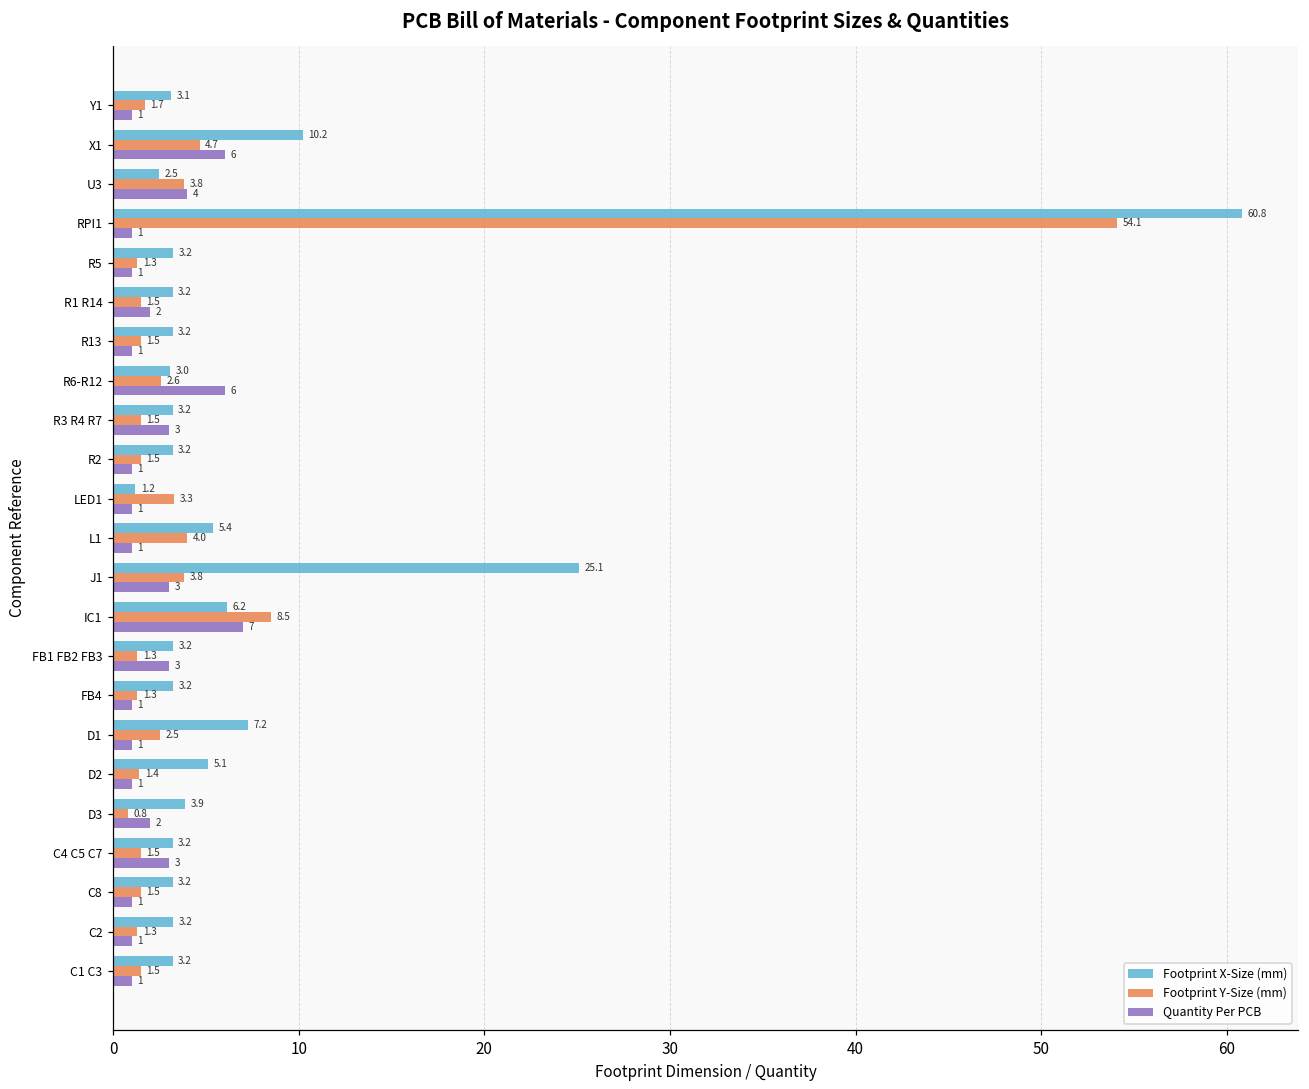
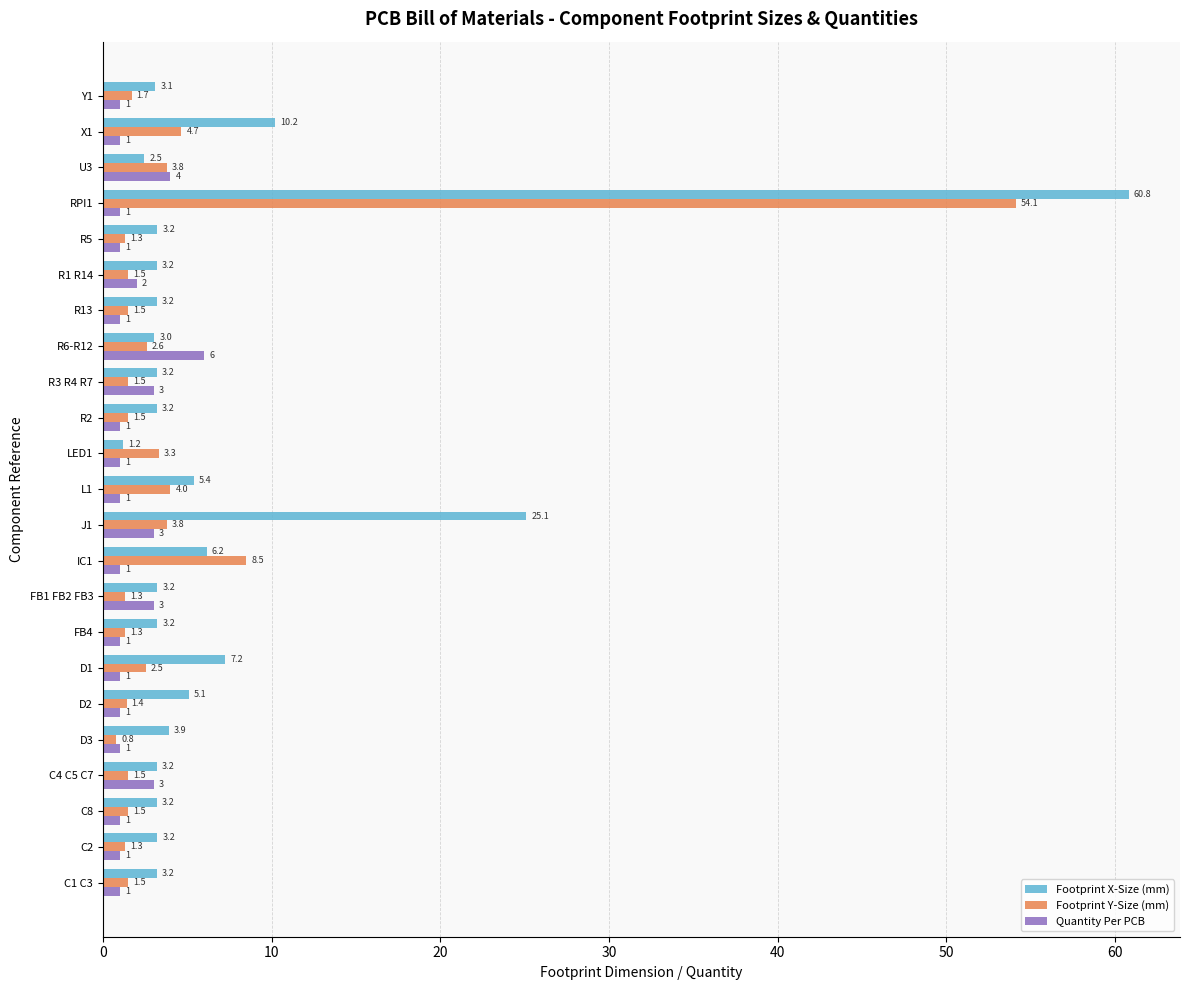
  {
    "Footprint X-Size (mm)": {
      "Y1": 3.1,
      "X1": 10.2,
      "U3": 2.5,
      "RPI1": 60.8,
      "R5": 3.2,
      "R1 R14": 3.2,
      "R13": 3.2,
      "R6-R12": 3.0,
      "R3 R4 R7": 3.2,
      "R2": 3.2,
      "LED1": 1.2,
      "L1": 5.4,
      "J1": 25.1,
      "IC1": 6.2,
      "FB1 FB2 FB3": 3.2,
      "FB4": 3.2,
      "D1": 7.2,
      "D2": 5.1,
      "D3": 3.9,
      "C4 C5 C7": 3.2,
      "C8": 3.2,
      "C2": 3.2,
      "C1 C3": 3.2
    },
    "Footprint Y-Size (mm)": {
      "Y1": 1.7,
      "X1": 4.7,
      "U3": 3.8,
      "RPI1": 54.1,
      "R5": 1,
      "R1 R14": 1.5,
      "R13": 1,
      "R6-R12": 2.6,
      "R3 R4 R7": 1.5,
      "R2": 1,
      "LED1": 3.3,
      "L1": 4.0,
      "J1": 3.8,
      "IC1": 8.5,
      "FB1 FB2 FB3": 1.3,
      "FB4": 1,
      "D1": 2.5,
      "D2": 1,
      "D3": 0.8,
      "C4 C5 C7": 1.5,
      "C8": 1,
      "C2": 1,
      "C1 C3": 1
    },
    "Quantity Per PCB": {
      "Y1": 1,
-     "X1": 6,
+     "X1": 1,
      "U3": 4,
      "RPI1": 1,
      "R1 R14": 2,
      "R6-R12": 6,
      "R3 R4 R7": 3,
      "R2": 1,
      "LED1": 1,
      "L1": 1,
      "J1": 3,
-     "IC1": 7,
+     "IC1": 1,
      "FB1 FB2 FB3": 3,
      "FB4": 1,
      "D1": 1,
-     "D3": 2,
+     "D3": 1,
      "C4 C5 C7": 3,
      "C2": 1
    }
  }
